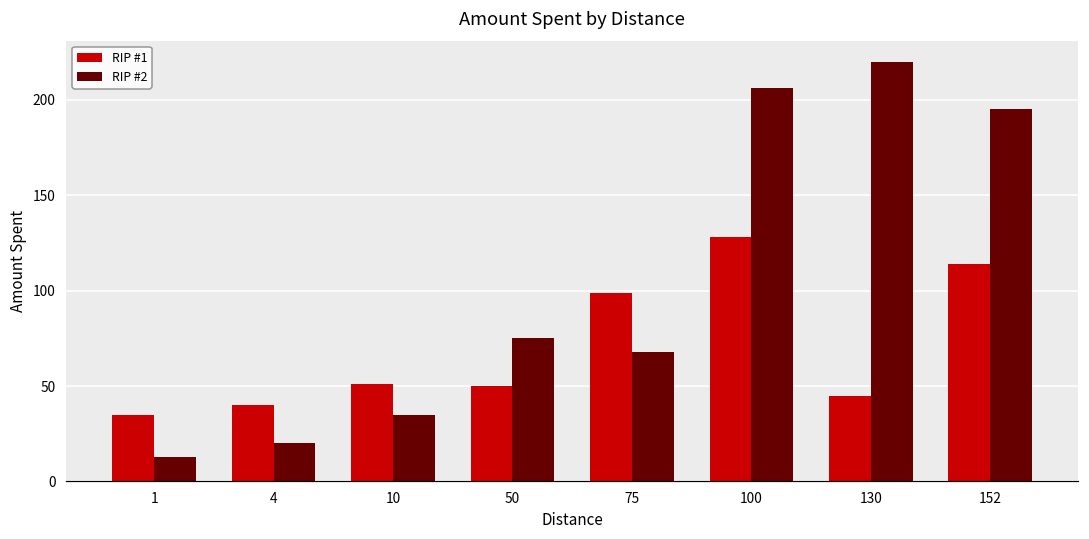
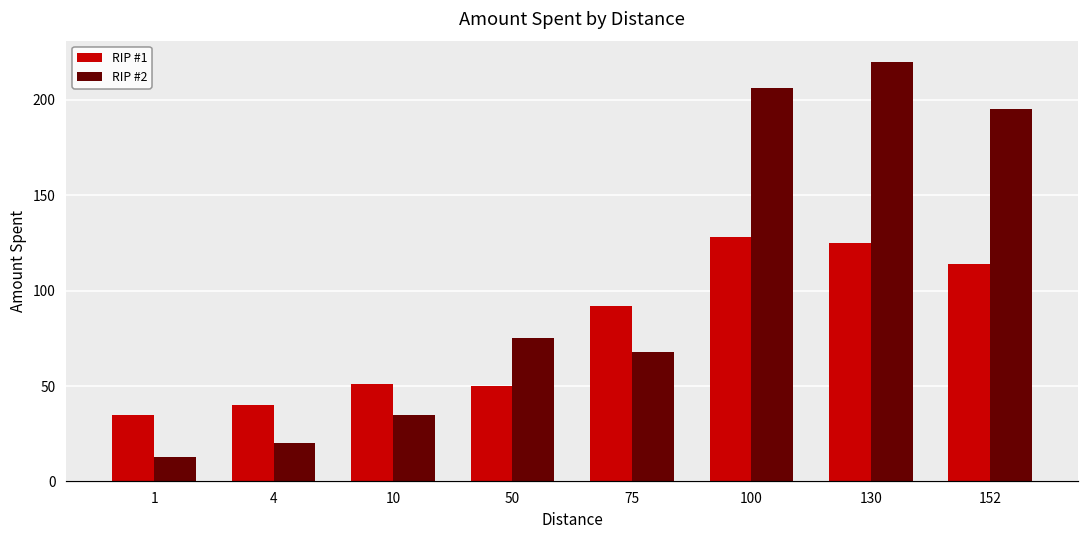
  {
    "RIP #1": {
      "1": 35,
      "4": 40,
      "10": 51,
      "50": 50,
-     "75": 99,
+     "75": 92,
      "100": 128,
-     "130": 45,
+     "130": 125,
      "152": 114
    },
    "RIP #2": {
      "1": 13,
      "4": 20,
      "10": 35,
      "50": 75,
      "75": 68,
      "100": 206,
      "130": 220,
      "152": 195
    }
  }
